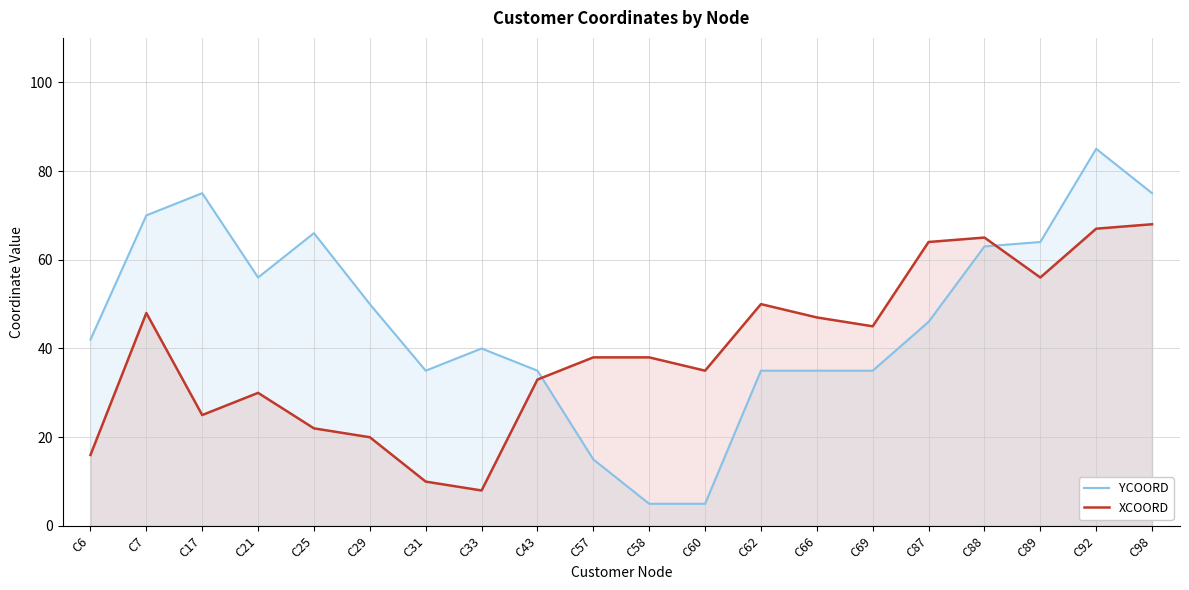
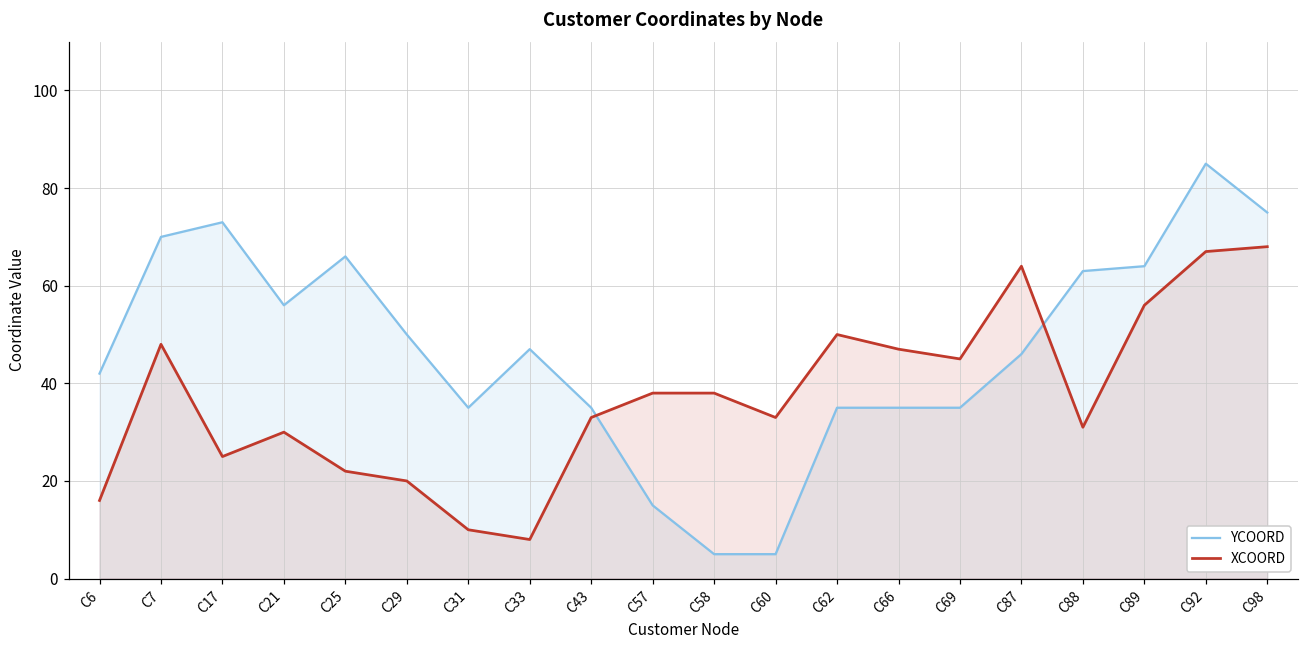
  {
    "YCOORD": {
      "C6": 42,
      "C7": 70,
-     "C17": 75,
+     "C17": 73,
      "C21": 56,
      "C25": 66,
      "C29": 50,
      "C31": 35,
-     "C33": 40,
+     "C33": 47,
      "C43": 35,
      "C57": 15,
      "C58": 5,
      "C60": 5,
      "C62": 35,
      "C66": 35,
      "C69": 35,
      "C87": 46,
      "C88": 63,
      "C89": 64,
      "C92": 85,
      "C98": 75
    },
    "XCOORD": {
      "C6": 16,
      "C7": 48,
      "C17": 25,
      "C21": 30,
      "C25": 22,
      "C29": 20,
      "C31": 10,
      "C33": 8,
      "C43": 33,
      "C57": 38,
      "C58": 38,
-     "C60": 35,
+     "C60": 33,
      "C62": 50,
      "C66": 47,
      "C69": 45,
      "C87": 64,
-     "C88": 65,
+     "C88": 31,
      "C89": 56,
      "C92": 67,
      "C98": 68
    }
  }
